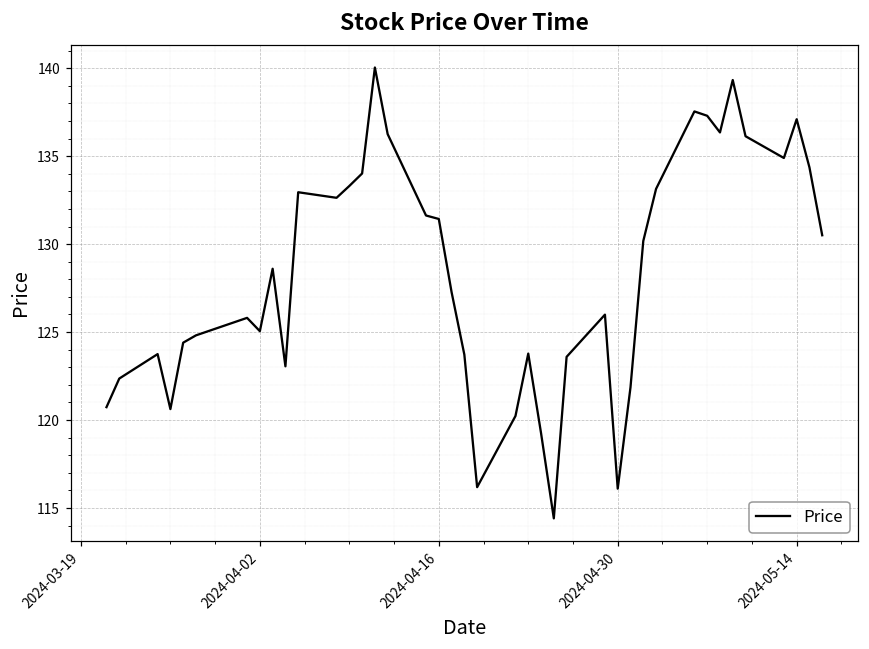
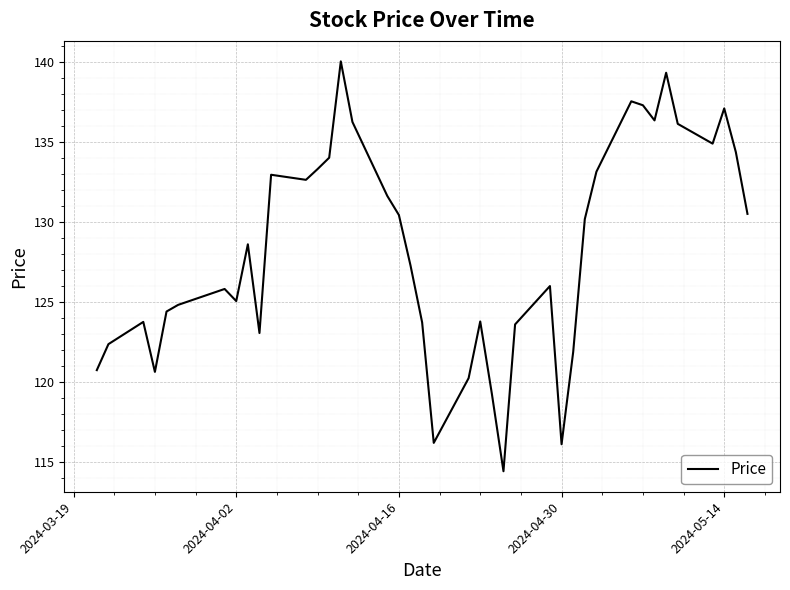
  {
    "2024-04-02": 125.1,
-   "2024-04-16": 131.4,
+   "2024-04-16": 130.4,
    "2024-04-30": 116.1,
    "2024-05-14": 137.1
  }
